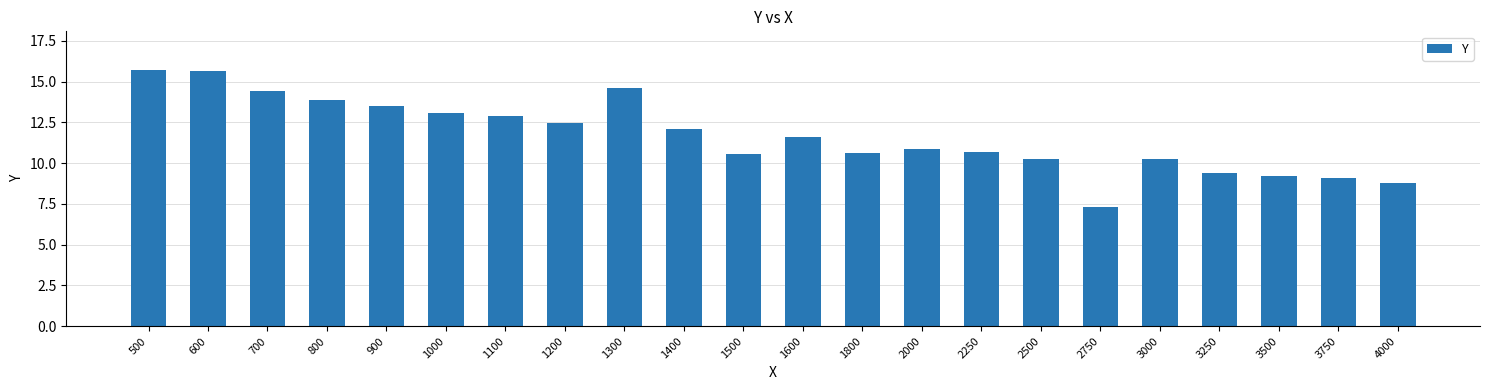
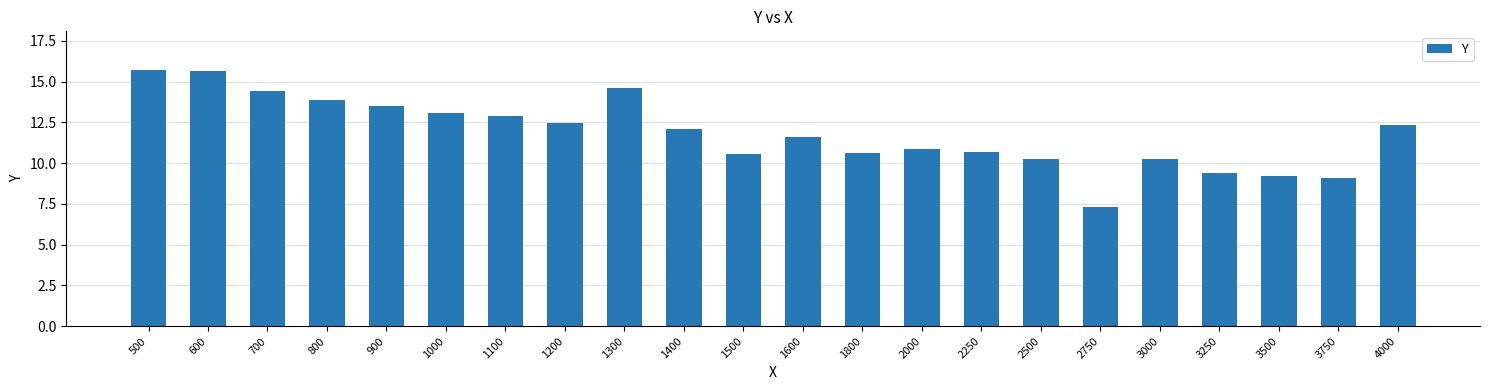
  {
    "500": 15.7,
    "600": 15.6,
    "700": 14.4,
    "800": 13.9,
    "900": 13.5,
    "1000": 13.1,
    "1100": 12.9,
    "1200": 12.5,
    "1300": 14.6,
    "1400": 12.1,
    "1500": 10.6,
    "1600": 11.6,
    "1800": 10.6,
    "2000": 10.9,
    "2250": 10.7,
    "2500": 10.2,
    "2750": 7.3,
    "3000": 10.3,
    "3250": 9.4,
    "3500": 9.2,
    "3750": 9.1,
-   "4000": 8.8
+   "4000": 12.4
  }
